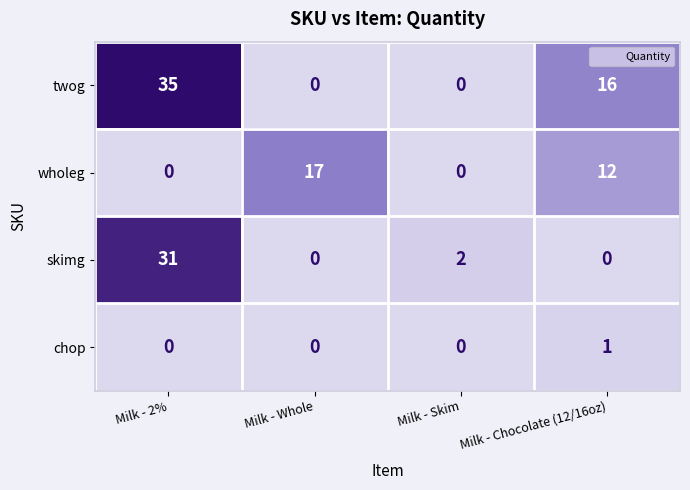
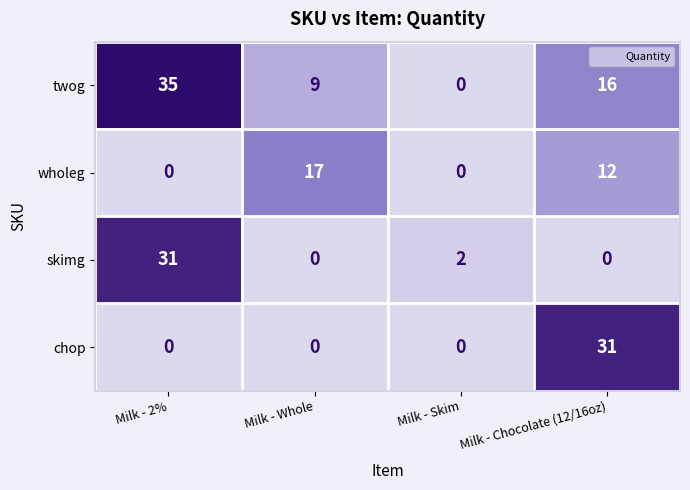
  {
    "twog": {
      "Milk - 2%": 35,
-     "Milk - Whole": 0,
+     "Milk - Whole": 9,
      "Milk - Skim": 0,
      "Milk - Chocolate (12/16oz)": 16
    },
    "wholeg": {
      "Milk - 2%": 0,
      "Milk - Whole": 17,
      "Milk - Skim": 0,
      "Milk - Chocolate (12/16oz)": 12
    },
    "skimg": {
      "Milk - 2%": 31,
      "Milk - Whole": 0,
      "Milk - Skim": 2,
      "Milk - Chocolate (12/16oz)": 0
    },
    "chop": {
      "Milk - 2%": 0,
      "Milk - Whole": 0,
      "Milk - Skim": 0,
-     "Milk - Chocolate (12/16oz)": 1
+     "Milk - Chocolate (12/16oz)": 31
    }
  }
